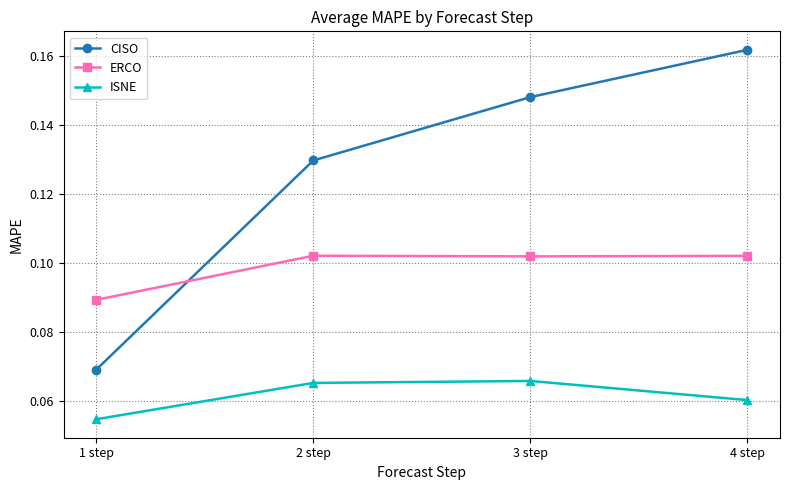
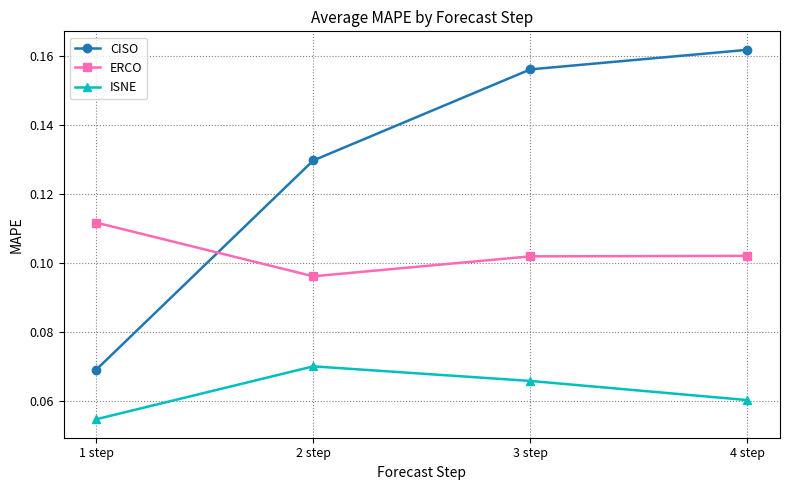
  {
    "CISO": {
      "1 step": 0.069,
      "2 step": 0.130,
-     "3 step": 0.148,
+     "3 step": 0.156,
      "4 step": 0.162
    },
    "ERCO": {
-     "1 step": 0.089,
-     "2 step": 0.102,
+     "1 step": 0.112,
+     "2 step": 0.096,
      "3 step": 0.102,
      "4 step": 0.102
    },
    "ISNE": {
      "1 step": 0.055,
-     "2 step": 0.065,
+     "2 step": 0.070,
      "3 step": 0.066,
      "4 step": 0.060
    }
  }
